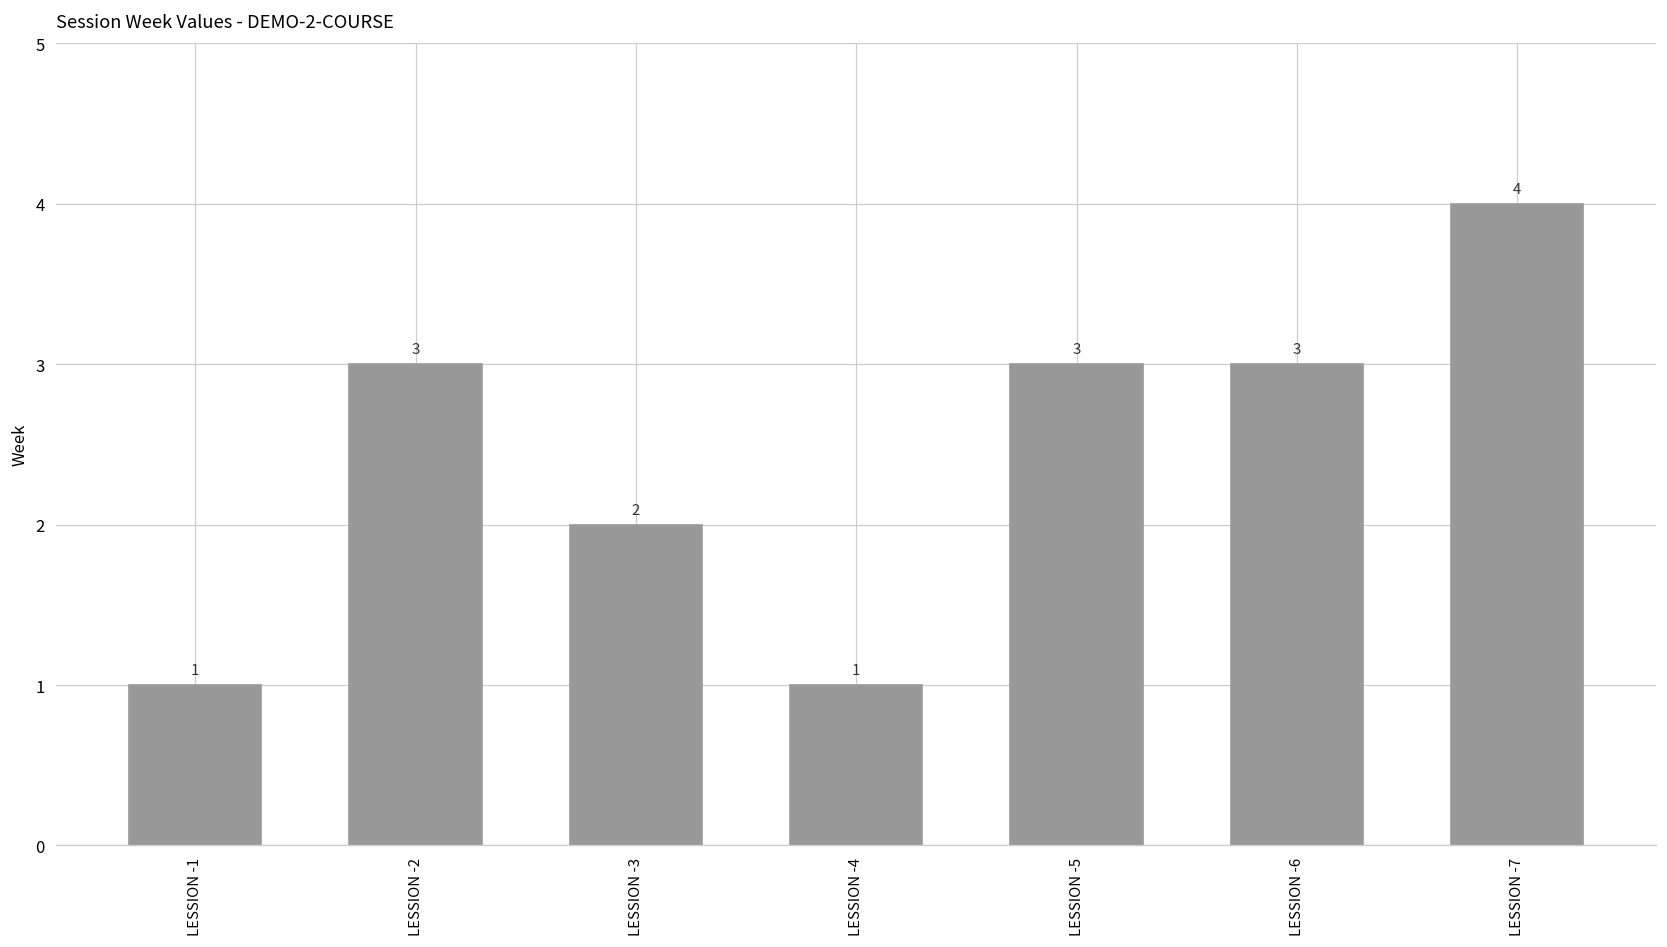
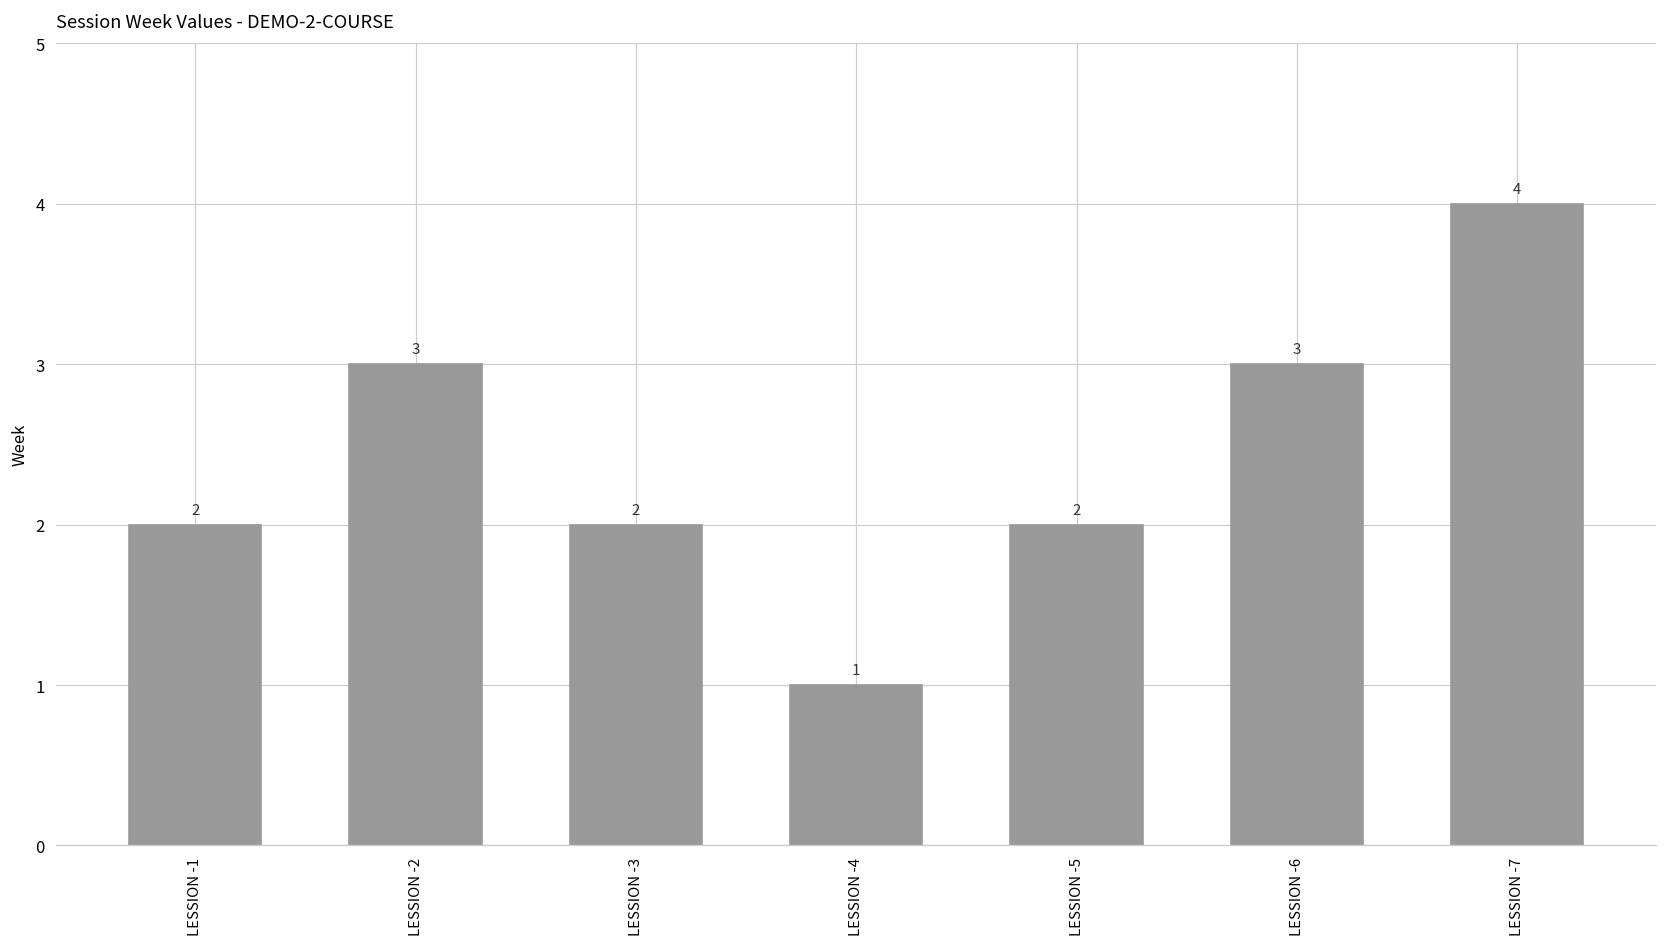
  {
-   "LESSION -1": 1,
+   "LESSION -1": 2,
    "LESSION -2": 3,
    "LESSION -3": 2,
    "LESSION -4": 1,
-   "LESSION -5": 3,
+   "LESSION -5": 2,
    "LESSION -6": 3,
    "LESSION -7": 4
  }
